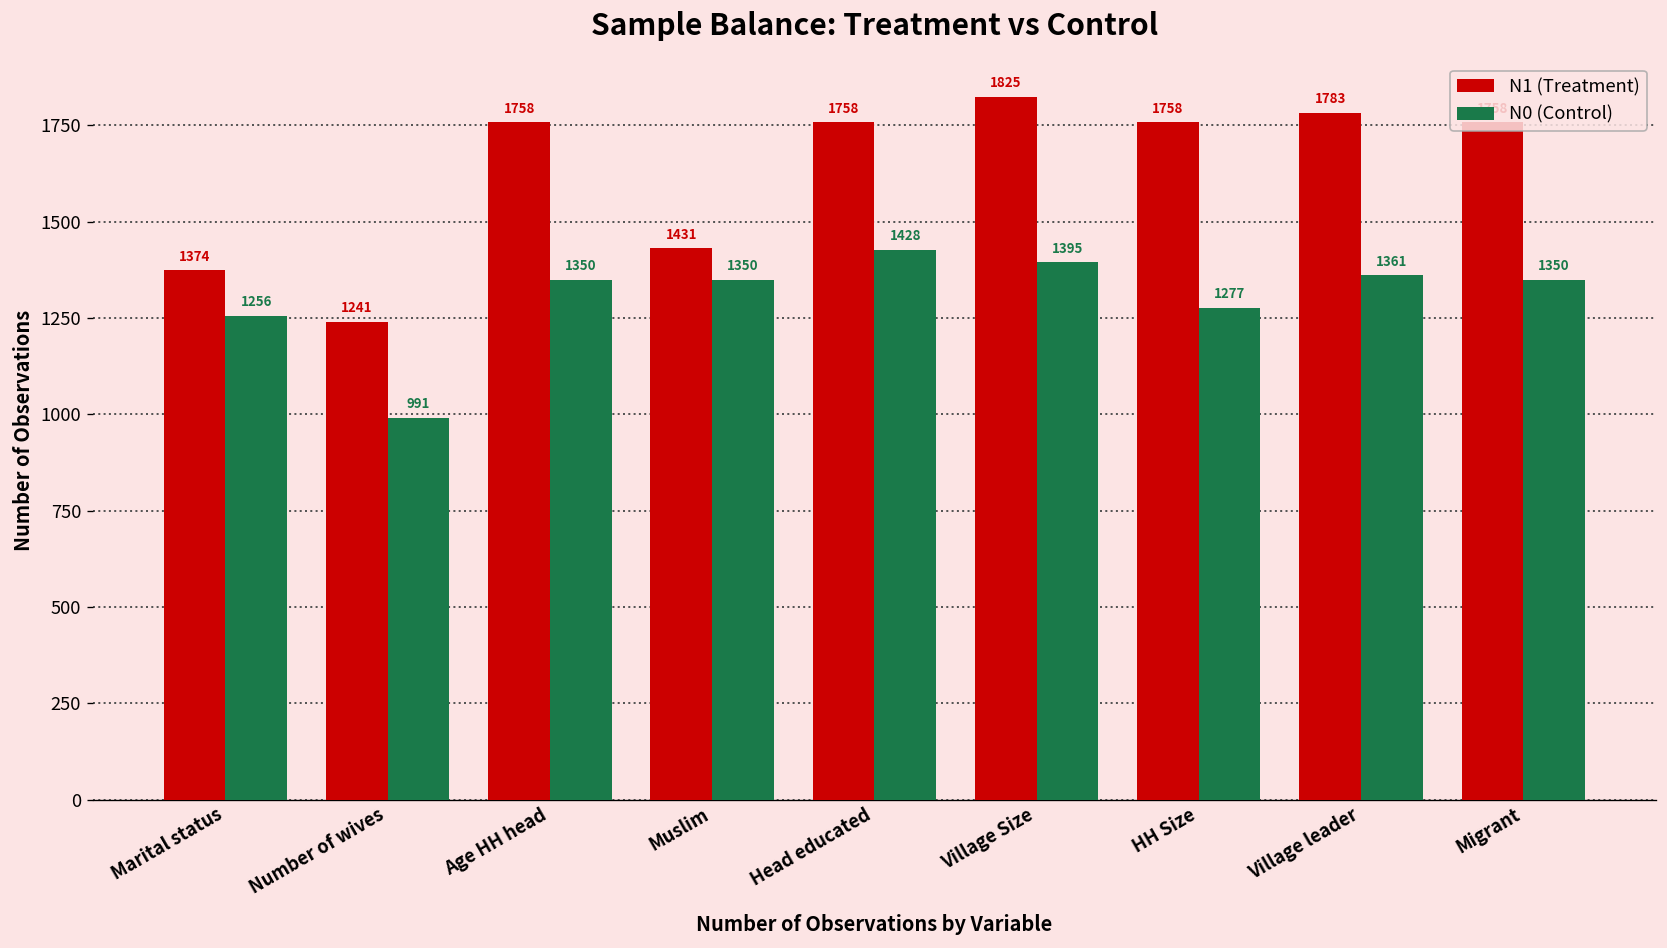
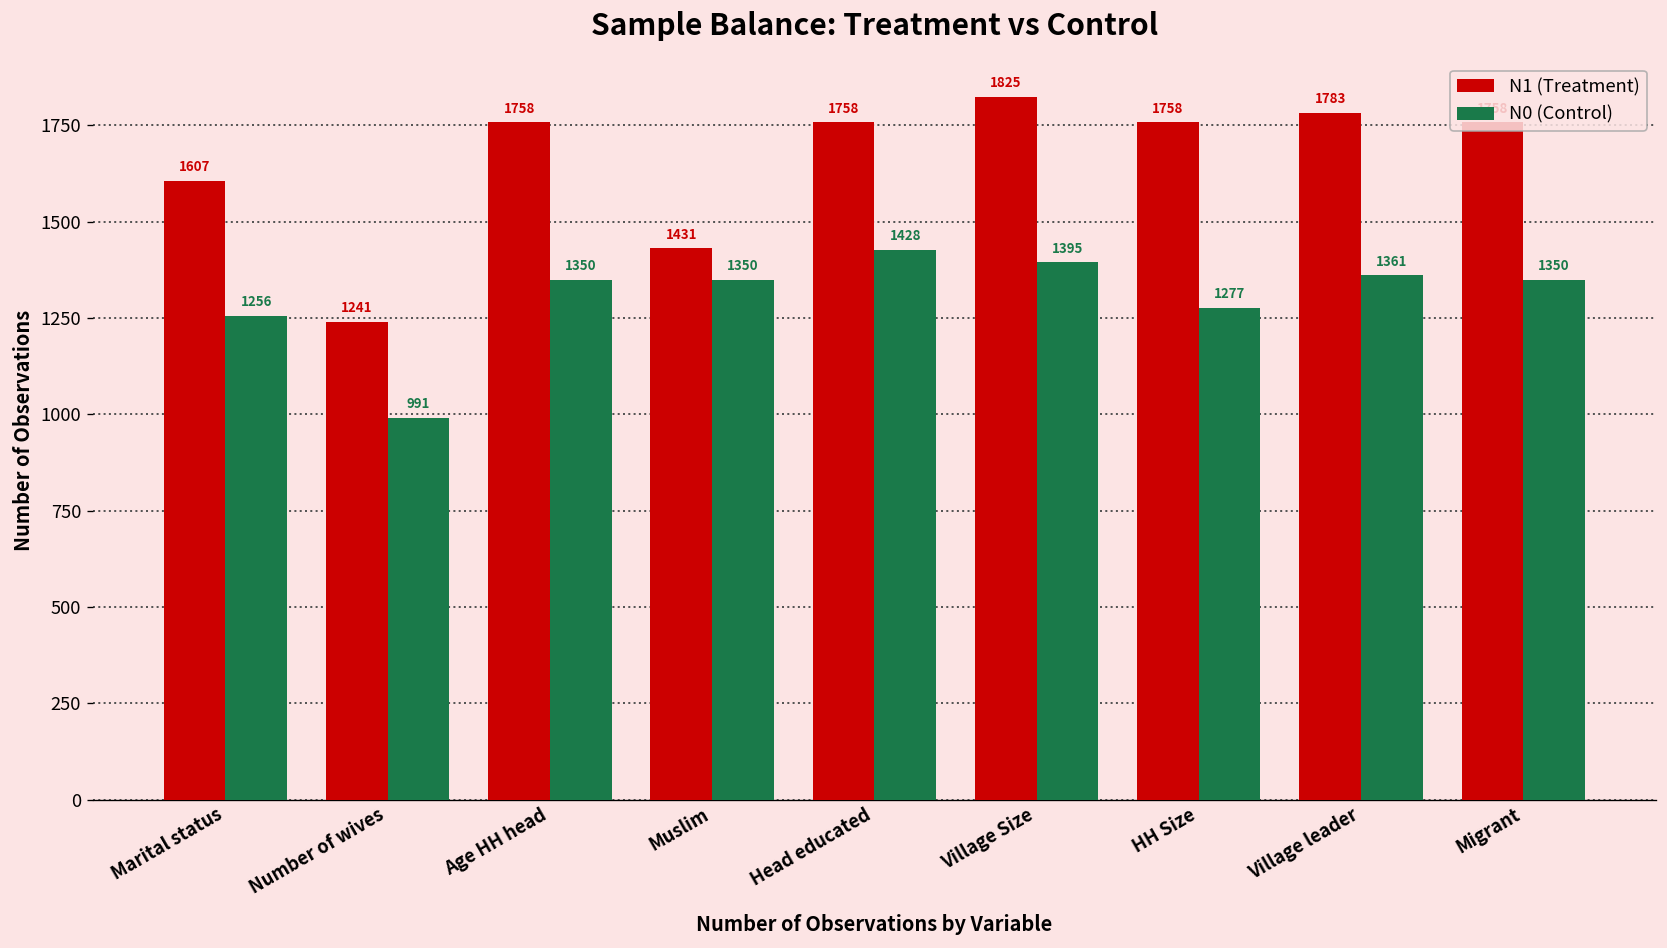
  {
    "N1 (Treatment)": {
-     "Marital status": 1374,
+     "Marital status": 1607,
      "Number of wives": 1241,
      "Age HH head": 1758,
      "Muslim": 1431,
      "Head educated": 1758,
      "Village Size": 1825,
      "HH Size": 1758,
      "Village leader": 1783
    },
    "N0 (Control)": {
      "Marital status": 1256,
      "Number of wives": 991,
      "Age HH head": 1350,
      "Muslim": 1350,
      "Head educated": 1428,
      "Village Size": 1395,
      "HH Size": 1277,
      "Village leader": 1361,
      "Migrant": 1350
    }
  }
